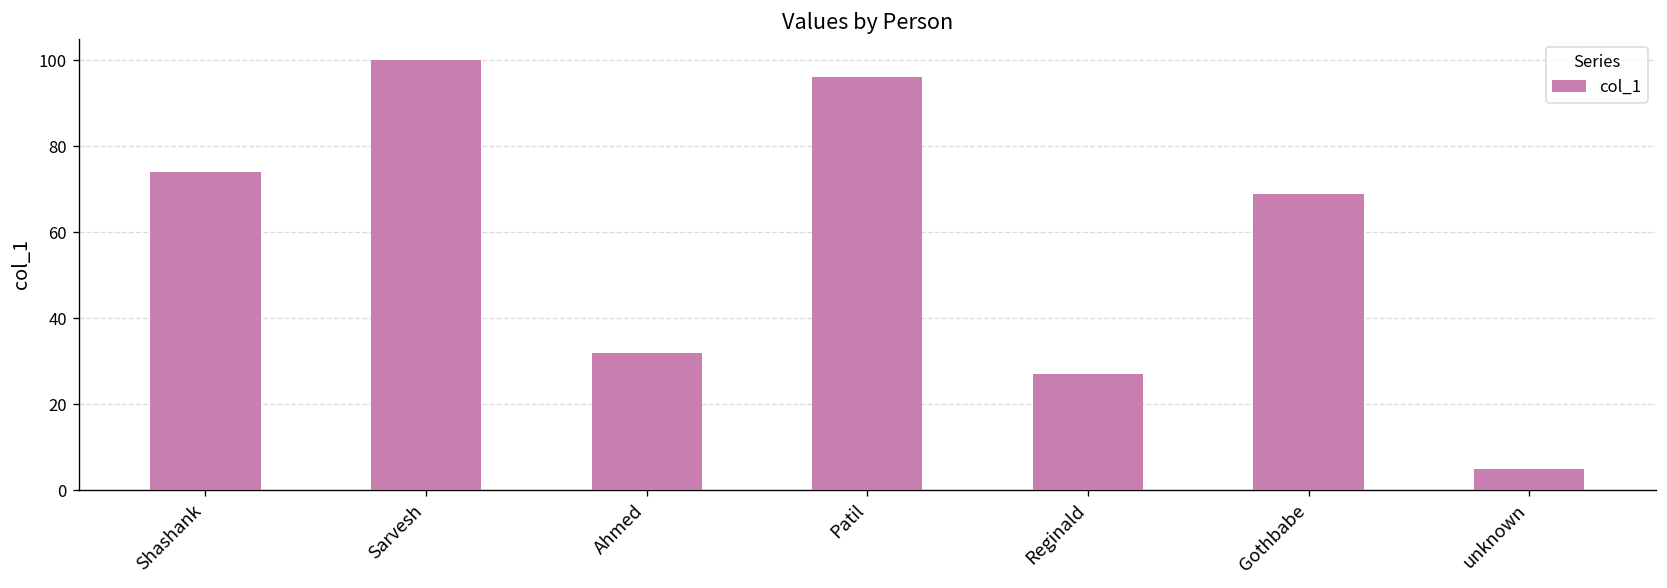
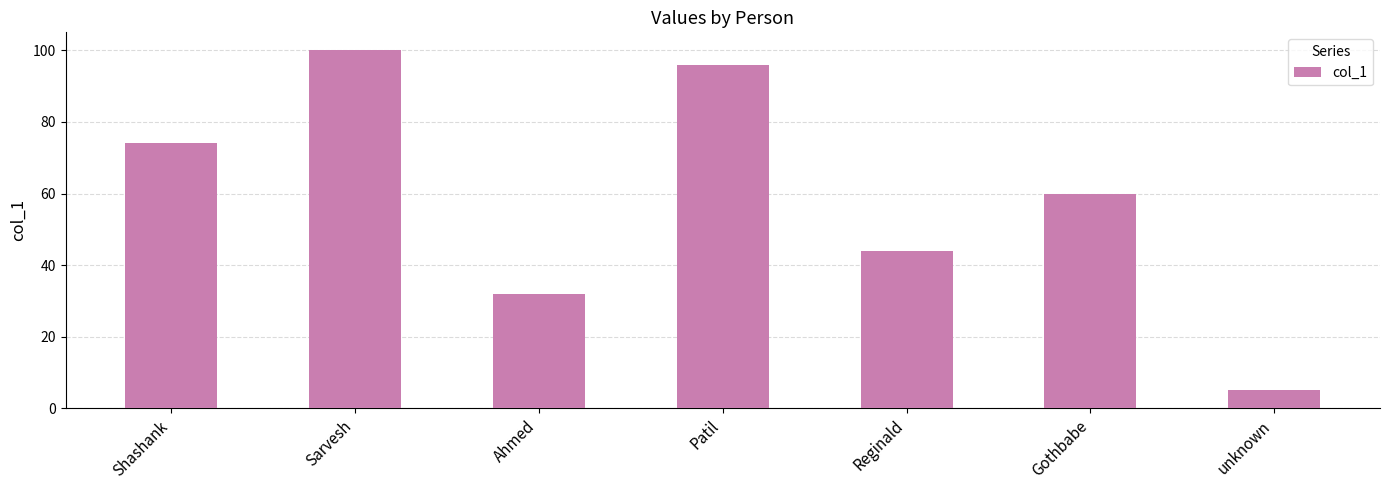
  {
    "Shashank": 74,
    "Sarvesh": 100,
    "Ahmed": 32,
    "Patil": 96,
-   "Reginald": 27,
-   "Gothbabe": 69,
+   "Reginald": 44,
+   "Gothbabe": 60,
    "unknown": 5
  }
